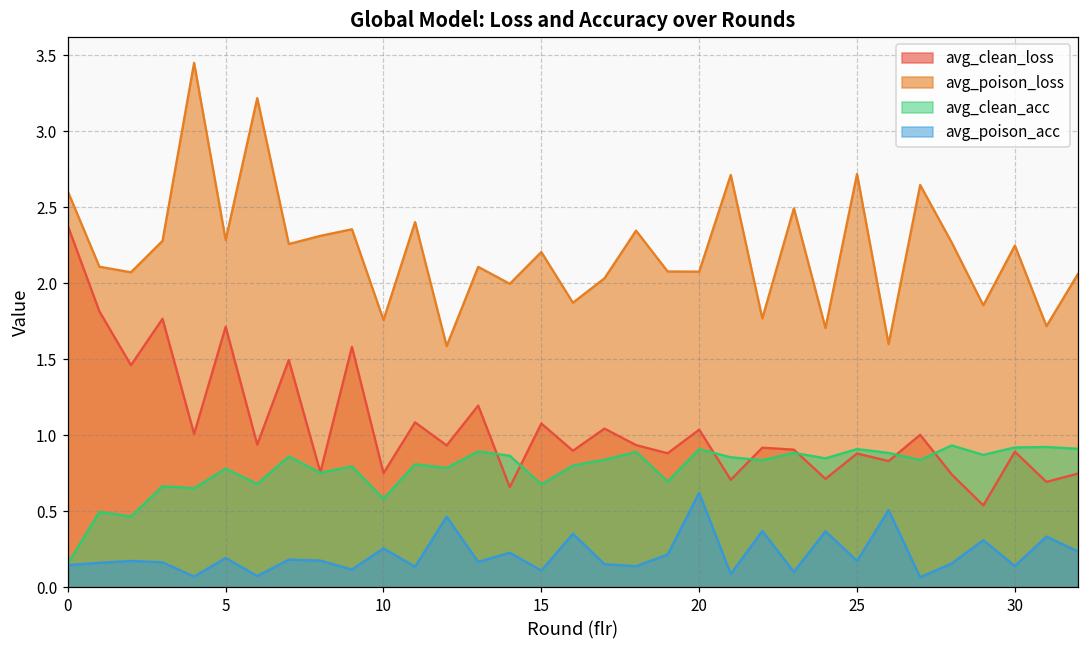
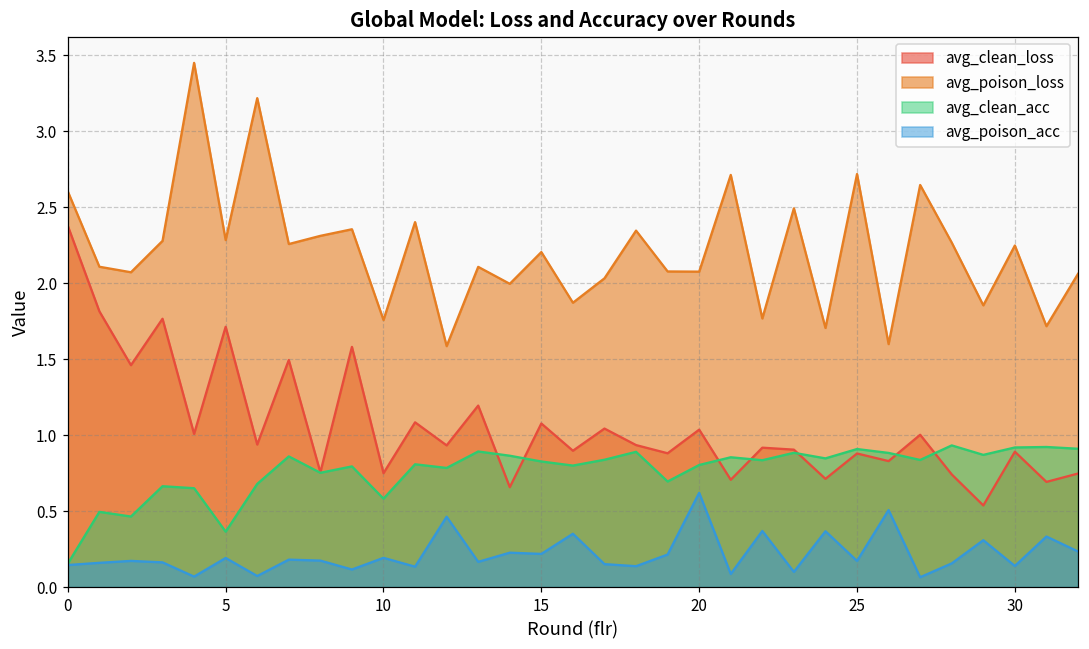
  {
    "avg_clean_acc": {
-     "5": 0.78,
+     "5": 0.36,
      "10": 0.58,
-     "15": 0.68,
-     "20": 0.91,
+     "15": 0.83,
+     "20": 0.80,
      "25": 0.91,
      "30": 0.92
    },
    "avg_poison_acc": {
      "5": 0.19,
-     "10": 0.26,
-     "15": 0.11,
+     "10": 0.19,
+     "15": 0.22,
      "20": 0.62,
      "25": 0.17,
      "30": 0.14
    }
  }
